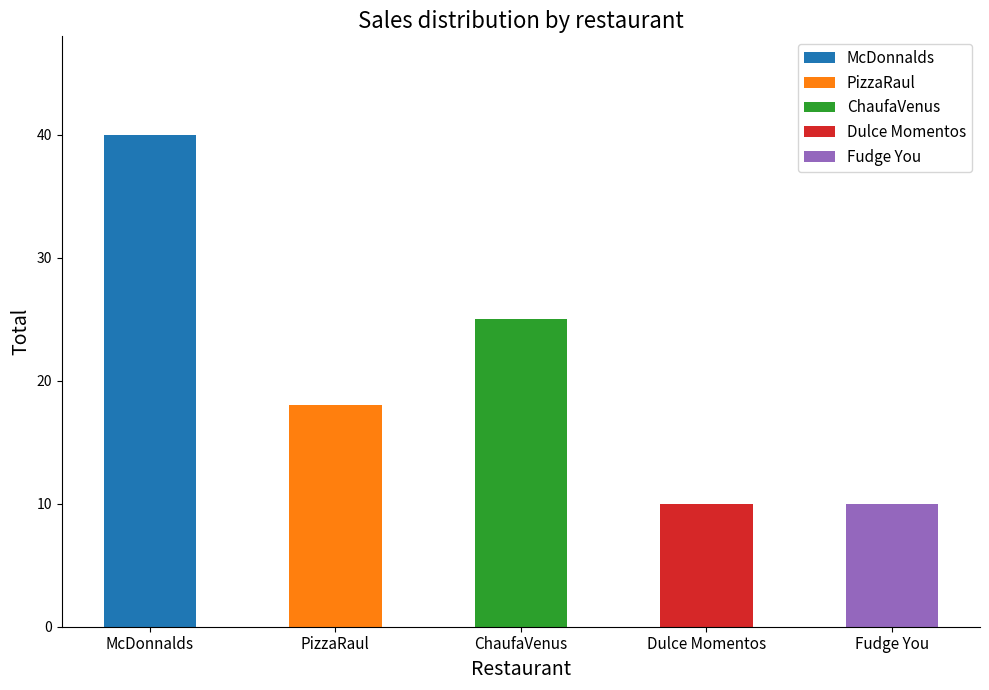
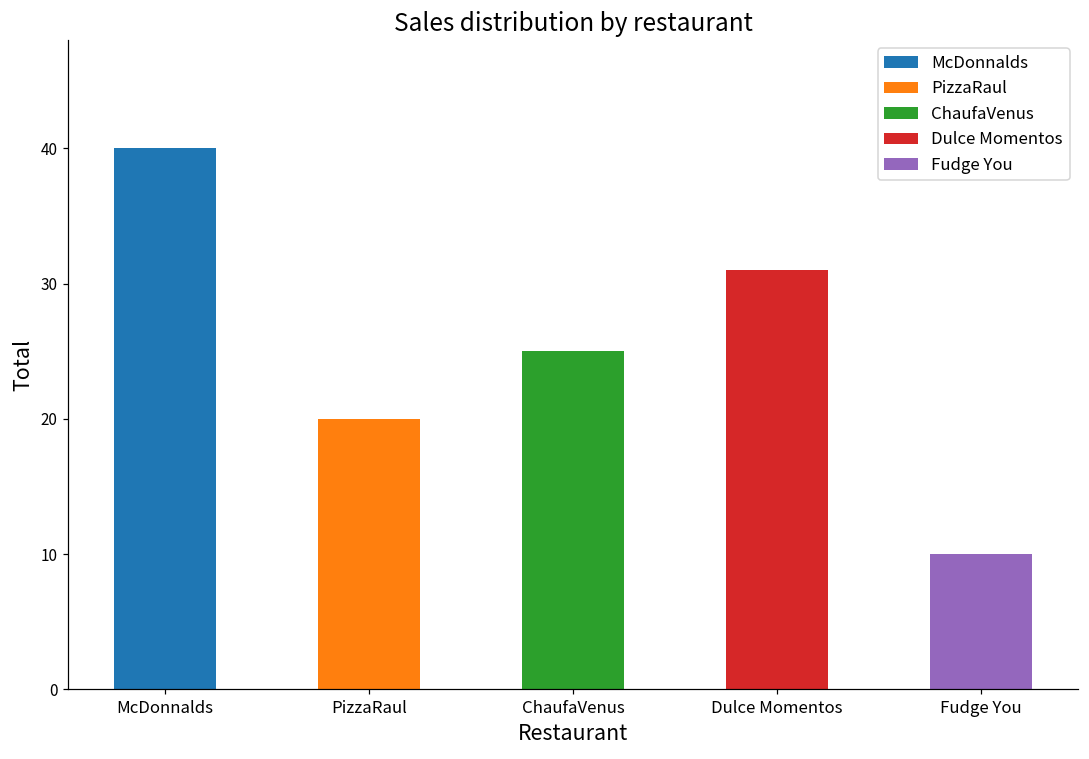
  {
    "McDonnalds": 40,
-   "PizzaRaul": 18,
+   "PizzaRaul": 20,
    "ChaufaVenus": 25,
-   "Dulce Momentos": 10,
+   "Dulce Momentos": 31,
    "Fudge You": 10
  }
